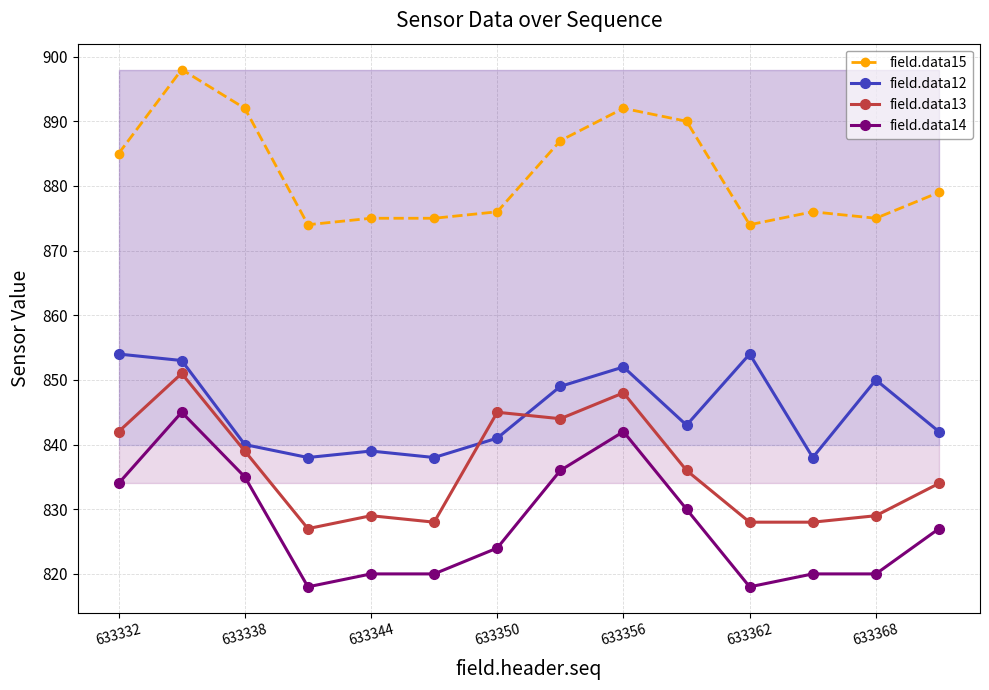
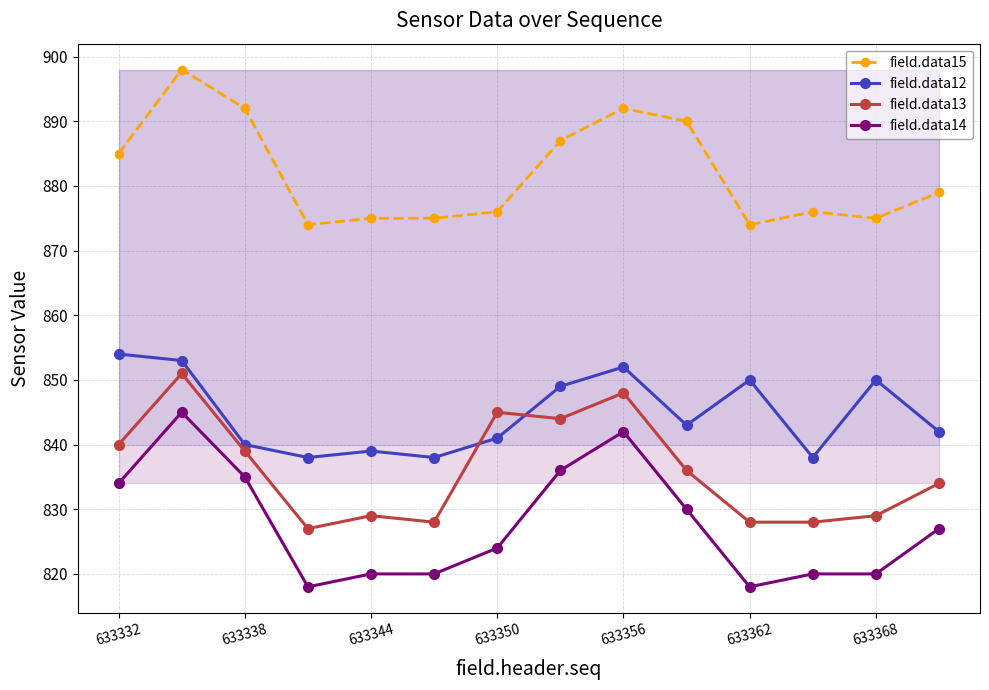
  {
    "field.data15": {
      "633332": 885,
      "633338": 892,
      "633344": 875,
      "633350": 876,
      "633356": 892,
      "633362": 874,
      "633368": 875
    },
    "field.data12": {
      "633332": 854,
      "633338": 840,
      "633344": 839,
      "633350": 841,
      "633356": 852,
-     "633362": 854,
+     "633362": 850,
      "633368": 850
    },
    "field.data13": {
-     "633332": 842,
+     "633332": 840,
      "633338": 839,
      "633344": 829,
      "633350": 845,
      "633356": 848,
      "633362": 828,
      "633368": 829
    }
  }
